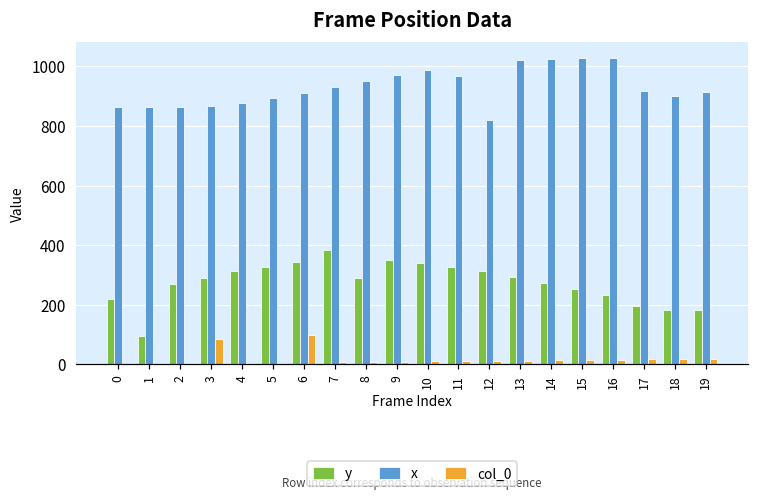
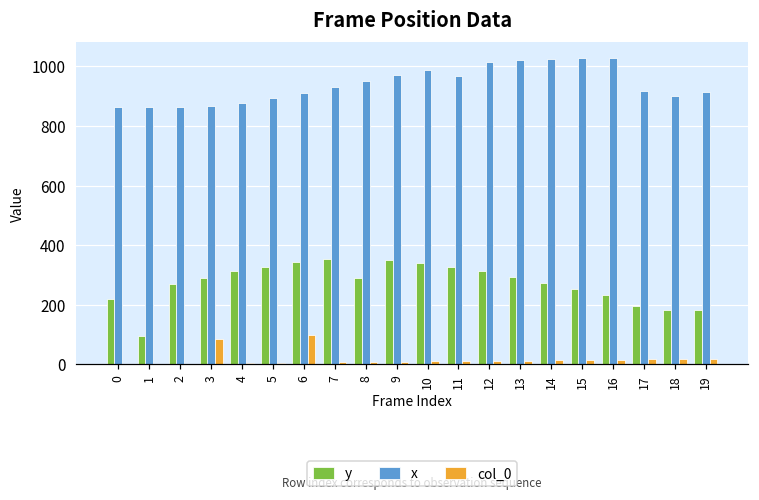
  {
    "y": {
      "0": 220,
      "1": 100,
      "2": 270,
      "3": 290,
      "4": 310,
      "5": 330,
      "6": 340,
-     "7": 390,
+     "7": 350,
      "8": 290,
      "9": 350,
      "10": 340,
      "11": 330,
      "12": 310,
      "13": 290,
      "14": 270,
      "15": 250,
      "16": 230,
      "17": 200,
      "18": 180,
      "19": 180
    },
    "x": {
      "0": 860,
      "1": 860,
      "2": 860,
      "3": 870,
      "4": 880,
      "5": 890,
      "6": 910,
      "7": 930,
      "8": 950,
      "9": 970,
      "10": 990,
      "11": 970,
-     "12": 820,
+     "12": 1010,
      "13": 1020,
      "14": 1030,
      "15": 1030,
      "16": 1030,
      "17": 920,
      "18": 900,
      "19": 920
    },
    "col_0": {
      "0": 0,
      "3": 80,
      "6": 100,
      "10": 10,
      "11": 10,
      "12": 10,
      "13": 10,
      "14": 10,
      "15": 20,
      "16": 20,
      "17": 20,
      "18": 20,
      "19": 20
    }
  }
